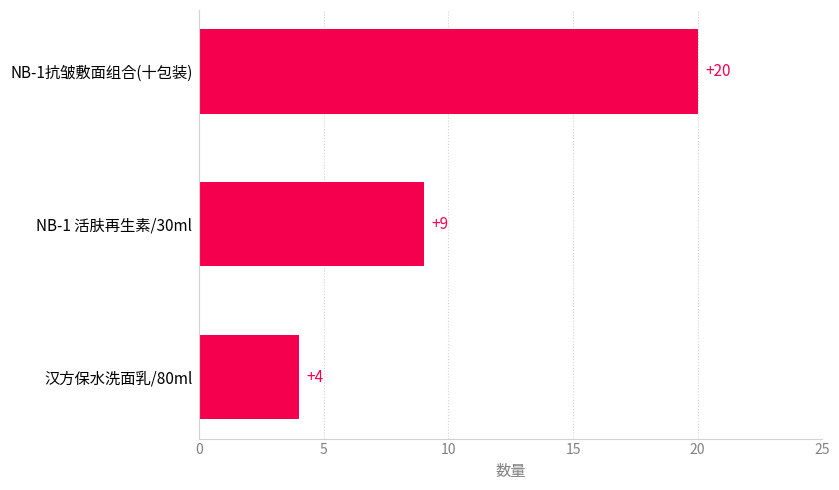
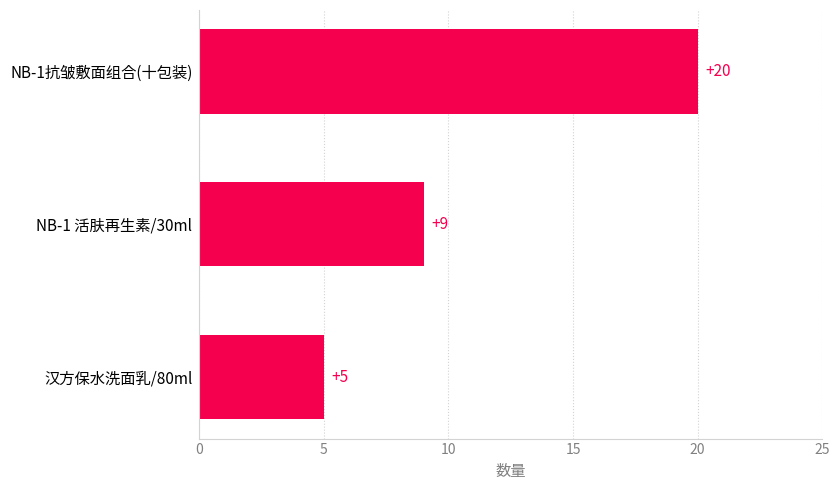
  {
    "NB-1抗皱敷面组合(十包装)": "+20",
    "NB-1 活肤再生素/30ml": "+9",
-   "汉方保水洗面乳/80ml": "+4"
+   "汉方保水洗面乳/80ml": "+5"
  }
